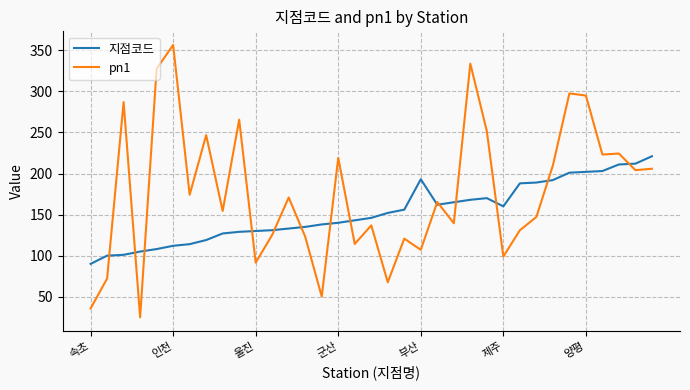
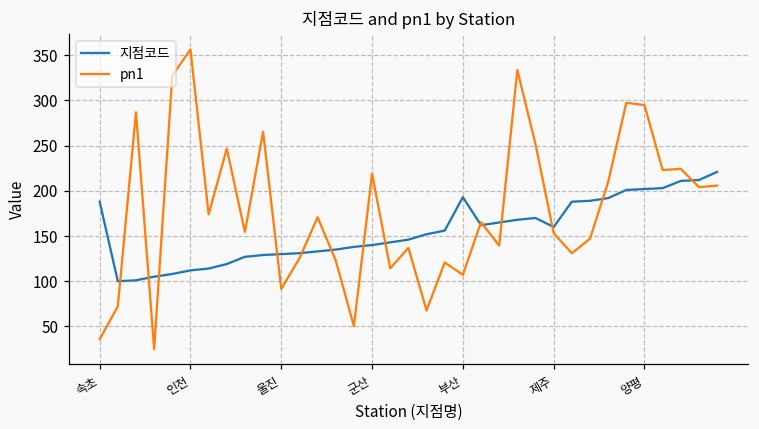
  {
    "지점코드": {
-     "속초": 90,
+     "속초": 190,
      "인천": 110,
      "울진": 130,
      "군산": 140,
      "부산": 190,
      "제주": 160,
      "양평": 200
    },
    "pn1": {
      "속초": 40,
      "인천": 360,
      "울진": 90,
      "군산": 220,
      "부산": 110,
-     "제주": 100,
+     "제주": 150,
      "양평": 290
    }
  }
